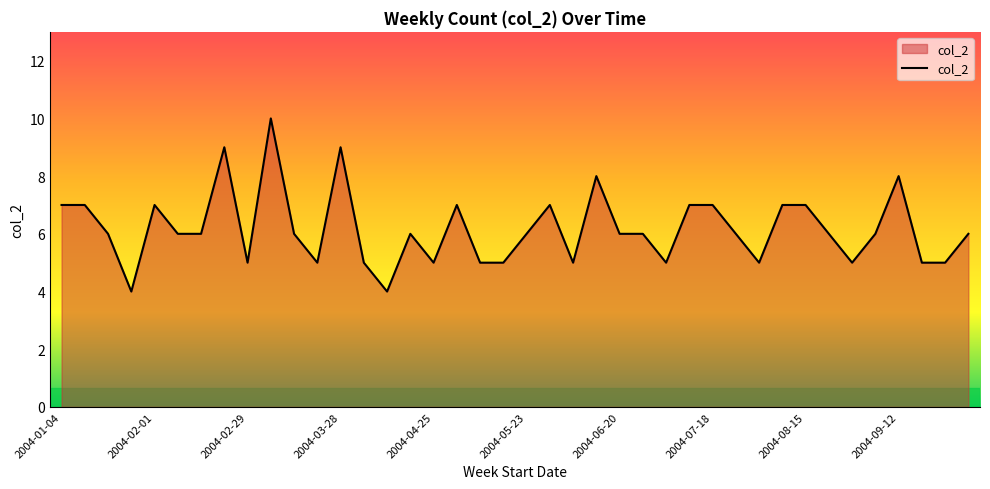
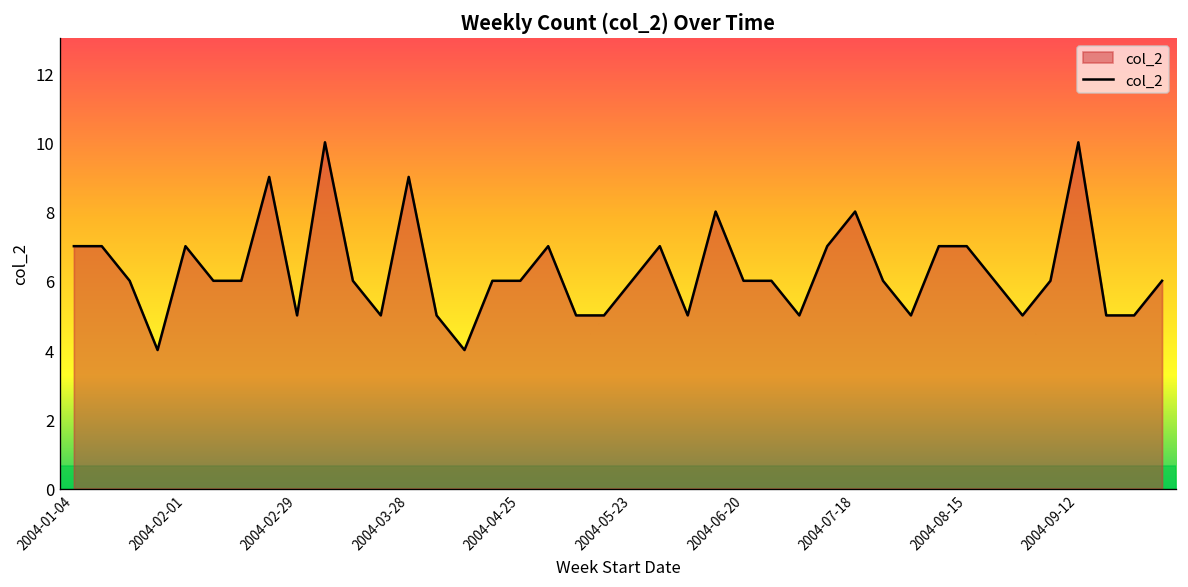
  {
    "2004-01-04": 7,
    "2004-02-01": 7,
    "2004-02-29": 5,
    "2004-03-28": 9,
-   "2004-04-25": 5,
+   "2004-04-25": 6,
    "2004-05-23": 6,
    "2004-06-20": 6,
-   "2004-07-18": 7,
+   "2004-07-18": 8,
    "2004-08-15": 7,
-   "2004-09-12": 8
+   "2004-09-12": 10
  }
